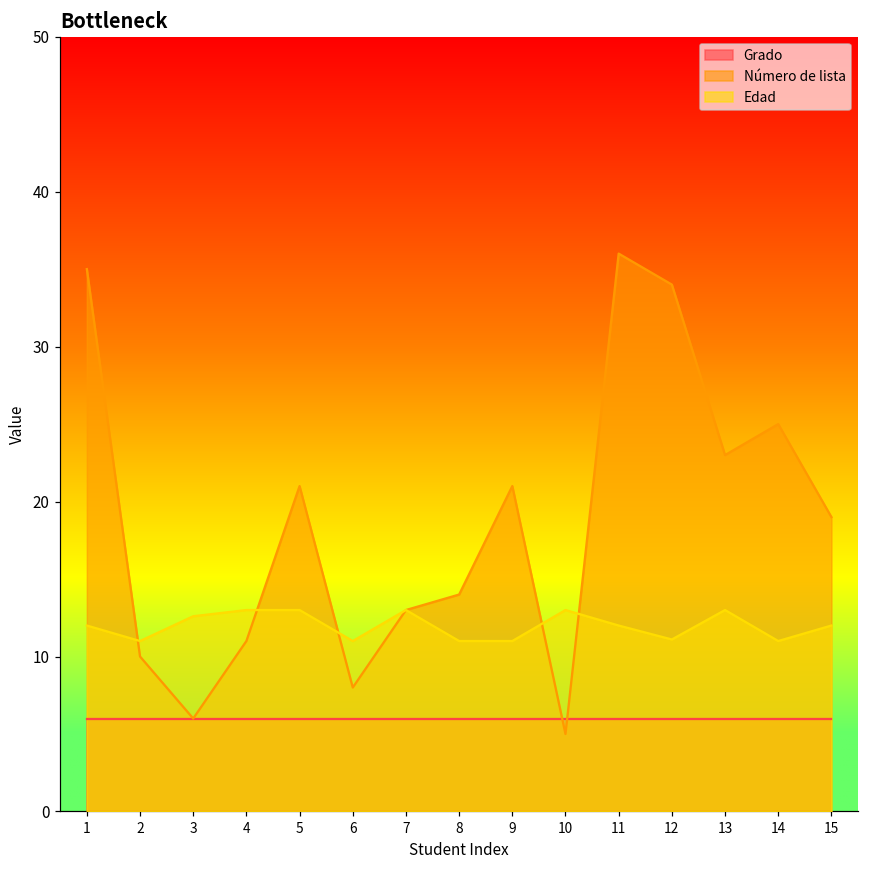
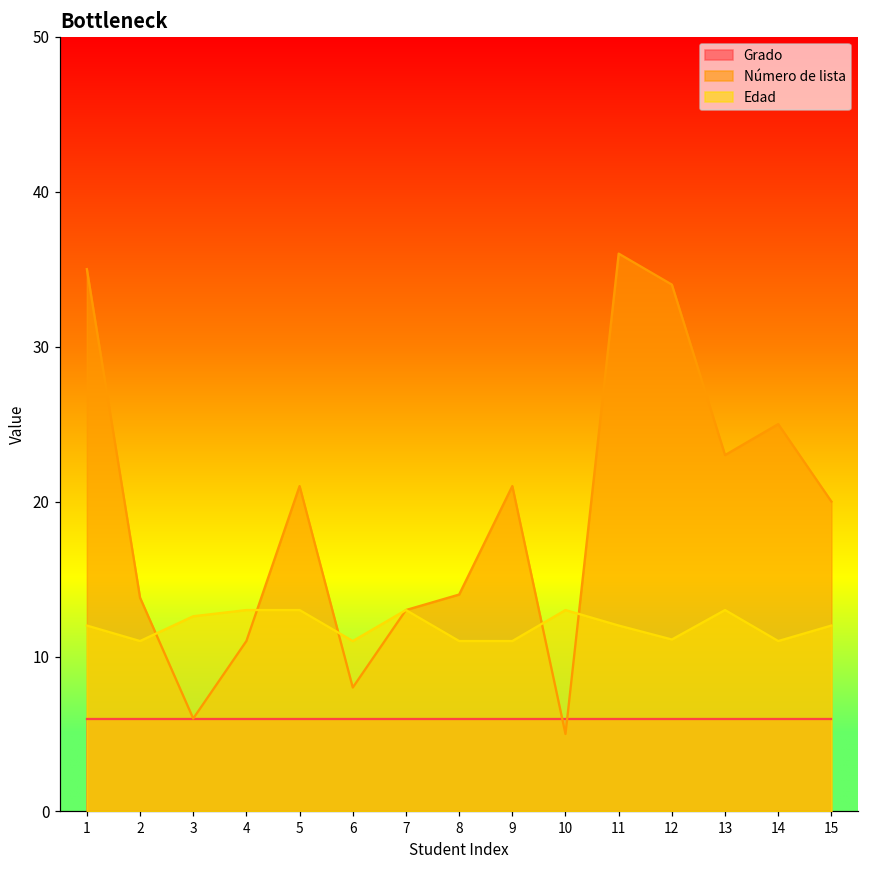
  {
    "Grado": {
      "1": 6.0,
      "2": 6.0,
      "4": 6.0,
      "5": 6.0,
      "6": 6.0,
      "7": 6.0,
      "8": 6.0,
      "9": 6.0,
      "10": 6.0,
      "11": 6.0,
      "12": 6.0,
      "13": 6.0,
      "14": 6.0,
      "15": 6.0
    },
    "Número de lista": {
      "1": 35.0,
-     "2": 10.0,
+     "2": 13.8,
      "4": 11.0,
      "5": 21.0,
      "6": 8.0,
      "8": 14.0,
      "9": 21.0,
      "10": 5.0,
      "11": 36.0,
      "12": 34.0,
      "13": 23.0,
      "14": 25.0,
-     "15": 19
+     "15": 20
    },
    "Edad": {
      "1": 12.0,
      "2": 11.0,
      "3": 12.6,
      "4": 13.0,
      "5": 13.0,
      "6": 11.0,
      "8": 11.0,
      "9": 11.0,
      "10": 13.0,
      "11": 12.0,
      "12": 11.1,
      "13": 13.0,
      "14": 11.0,
      "15": 12.0
    }
  }
